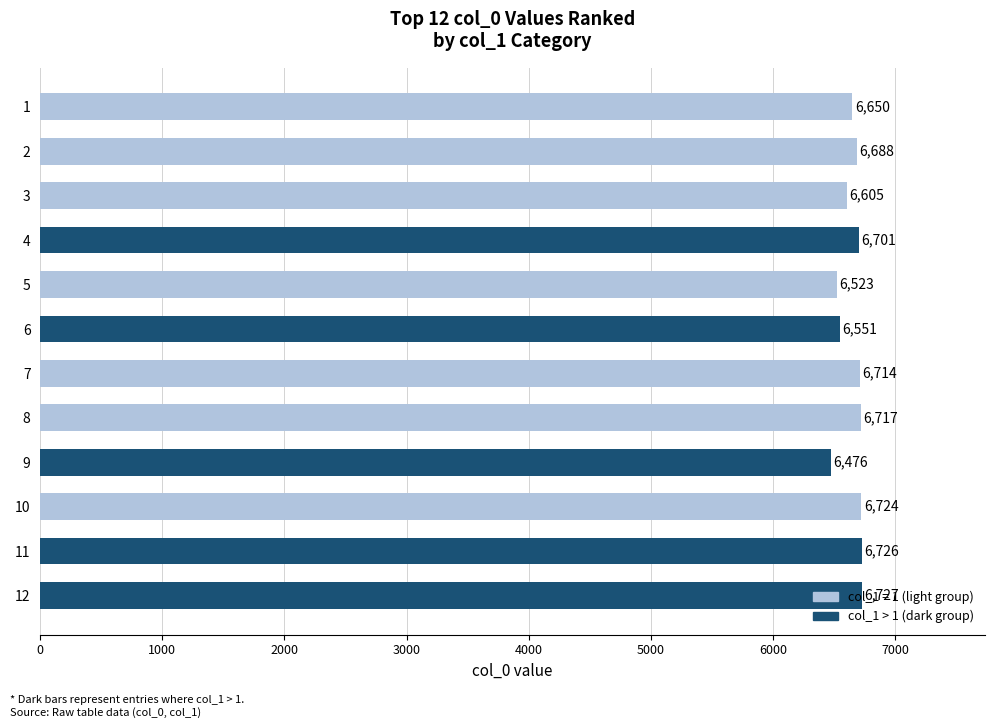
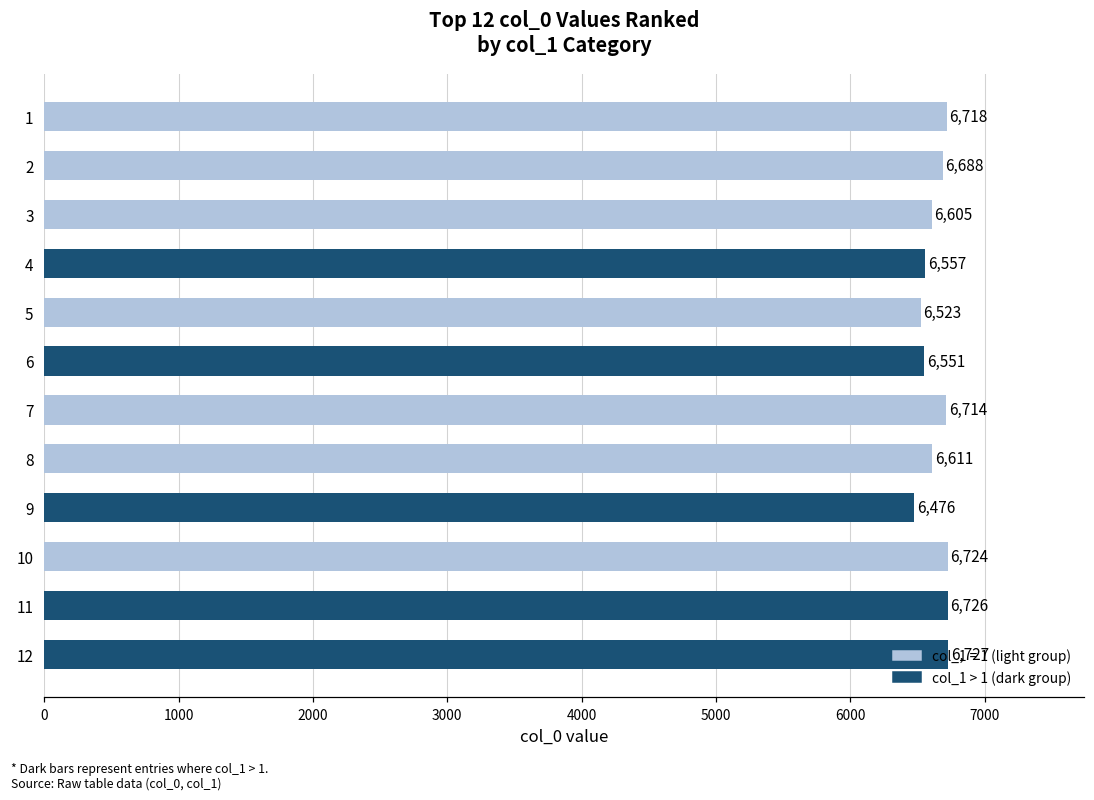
  {
-   "1": "6,650",
+   "1": "6,718",
    "2": "6,688",
    "3": "6,605",
-   "4": "6,701",
+   "4": "6,557",
    "5": "6,523",
    "6": "6,551",
    "7": "6,714",
-   "8": "6,717",
+   "8": "6,611",
    "9": "6,476",
    "10": "6,724",
    "11": "6,726",
    "12": "6,727"
  }
